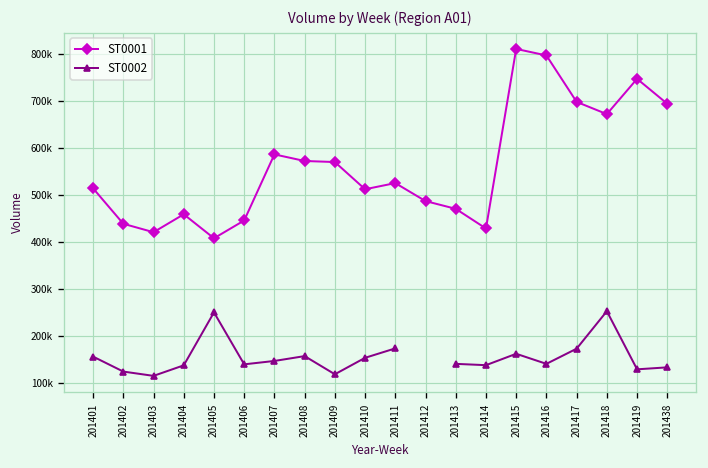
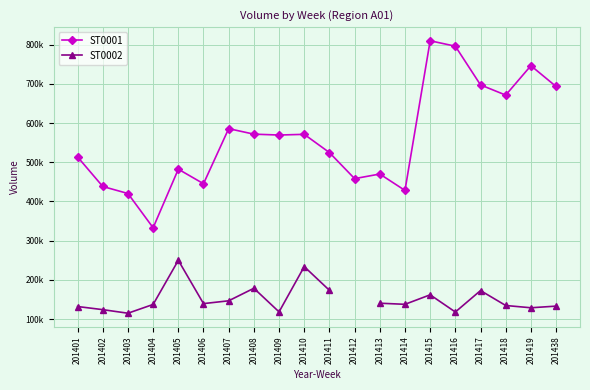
  {
    "ST0001": {
      "201401": 510000,
      "201402": 440000,
      "201403": 420000,
-     "201404": 460000,
-     "201405": 410000,
+     "201404": 330000,
+     "201405": 480000,
      "201406": 450000,
      "201407": 590000,
      "201408": 570000,
      "201409": 570000,
-     "201410": 510000,
+     "201410": 570000,
      "201411": 520000,
-     "201412": 490000,
+     "201412": 460000,
      "201413": 470000,
      "201414": 430000,
      "201415": 810000,
      "201416": 800000,
      "201417": 700000,
      "201418": 670000,
      "201419": 750000,
      "201438": 690000
    },
    "ST0002": {
-     "201401": 160000,
+     "201401": 130000,
      "201402": 120000,
      "201403": 110000,
      "201404": 140000,
      "201405": 250000,
      "201406": 140000,
      "201407": 150000,
-     "201408": 160000,
+     "201408": 180000,
      "201409": 120000,
-     "201410": 150000,
+     "201410": 230000,
      "201411": 170000,
      "201413": 140000,
      "201414": 140000,
      "201415": 160000,
-     "201416": 140000,
+     "201416": 120000,
      "201417": 170000,
-     "201418": 250000,
+     "201418": 130000,
      "201419": 130000,
      "201438": 130000
    }
  }
